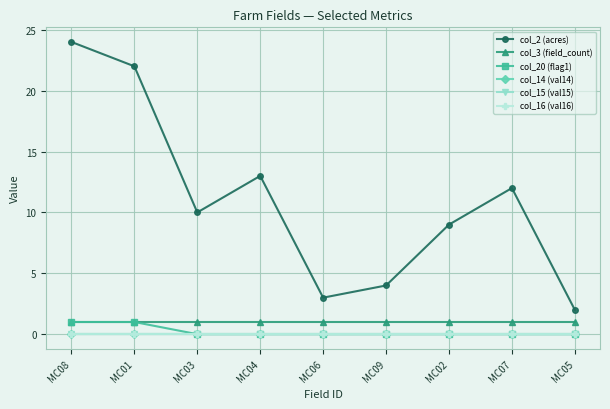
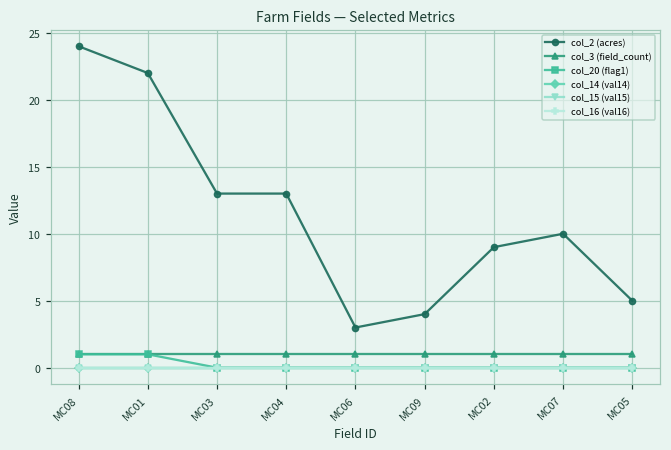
  {
    "col_2 (acres)": {
      "MC08": 24,
      "MC01": 22,
-     "MC03": 10,
+     "MC03": 13,
      "MC04": 13,
      "MC06": 3,
      "MC09": 4,
      "MC02": 9,
-     "MC07": 12,
-     "MC05": 2
+     "MC07": 10,
+     "MC05": 5
    },
    "col_16 (val16)": {
      "MC08": 0,
      "MC01": 0
    }
  }
